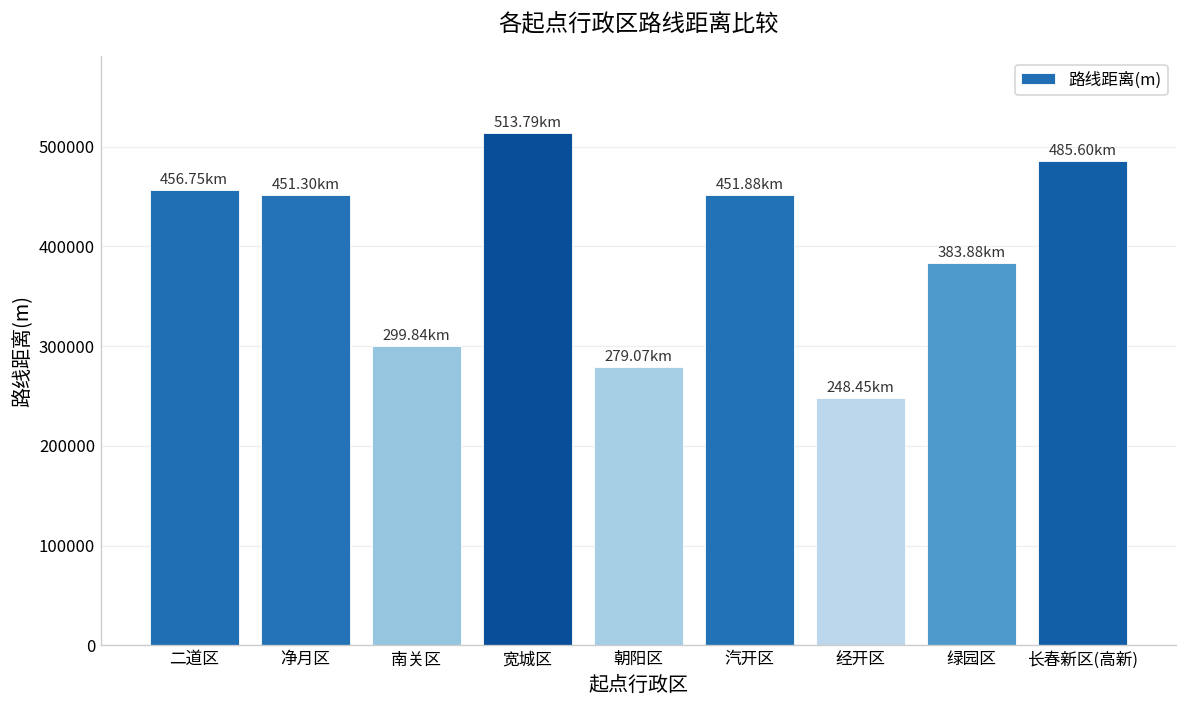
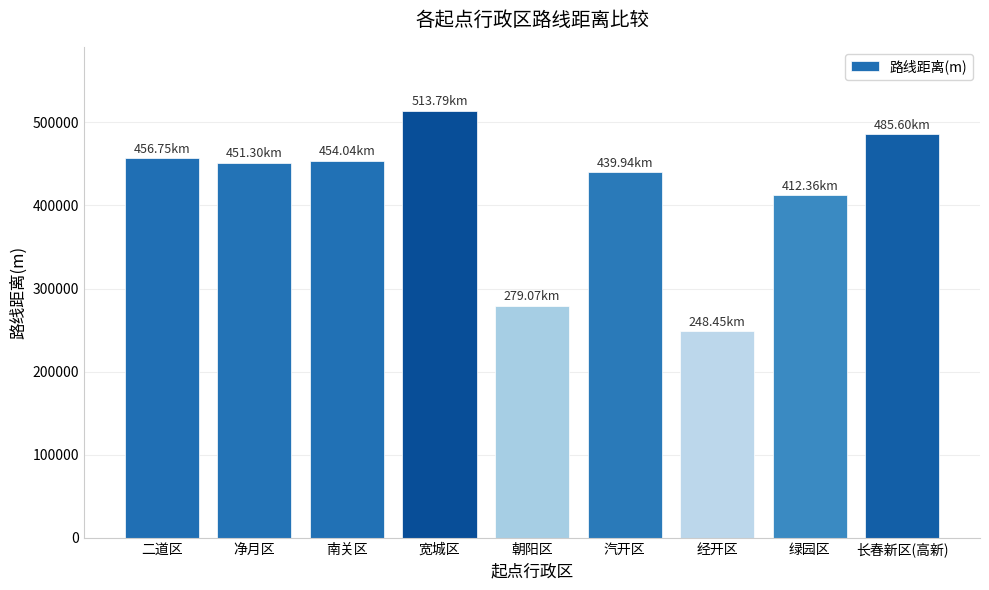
  {
-   "南关区": 299.84,
-   "汽开区": 451.88,
-   "绿园区": 383.88
+   "南关区": 454.04,
+   "汽开区": 439.94,
+   "绿园区": 412.36
  }
